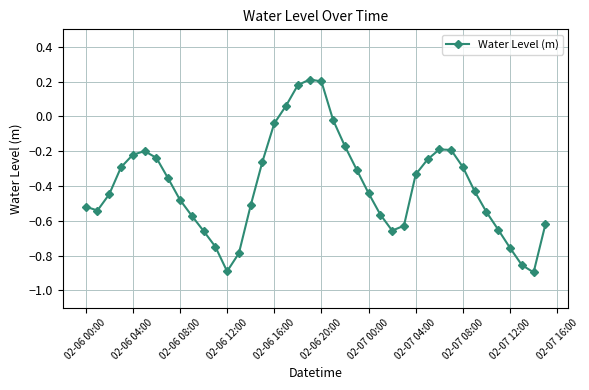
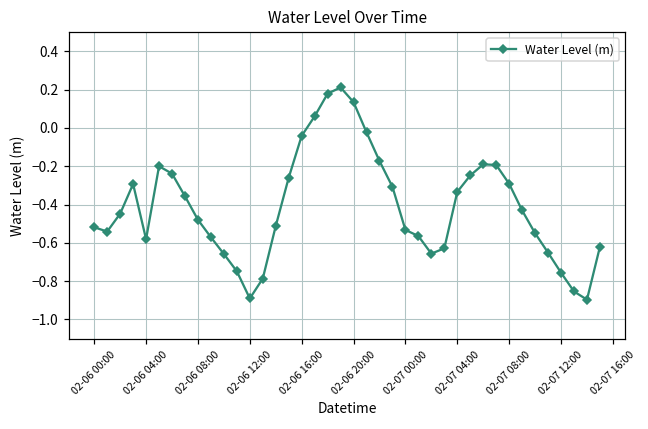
  {
    "02-06 00:00": -0.52,
-   "02-06 04:00": -0.22,
+   "02-06 04:00": -0.58,
    "02-06 08:00": -0.48,
    "02-06 12:00": -0.89,
    "02-06 16:00": -0.04,
-   "02-06 20:00": 0.20,
-   "02-07 00:00": -0.44,
+   "02-06 20:00": 0.14,
+   "02-07 00:00": -0.53,
    "02-07 04:00": -0.33,
    "02-07 08:00": -0.29,
    "02-07 12:00": -0.76
  }
